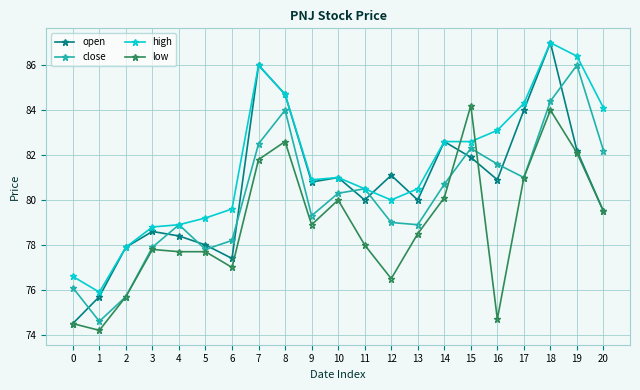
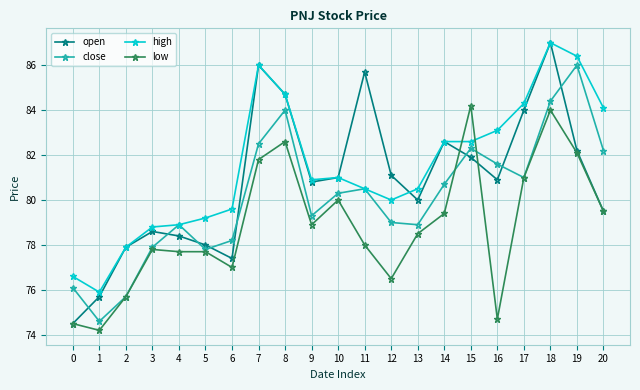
  {
    "open": {
      "1": 75.7,
      "3": 78.6,
      "4": 78.4,
      "5": 78.0,
      "6": 77.4,
-     "11": 80.0,
+     "11": 85.7,
      "12": 81.1,
      "13": 80.0,
      "15": 81.9,
      "16": 80.9,
      "17": 84.0
    },
    "low": {
      "1": 74.2,
      "4": 77.7,
      "6": 77.0,
      "7": 81.8,
      "8": 82.6,
      "9": 78.9,
      "10": 80.0,
      "11": 78.0,
      "12": 76.5,
      "13": 78.5,
-     "14": 80.1,
+     "14": 79.4,
      "15": 84.2,
      "16": 74.7,
      "18": 84.0
    }
  }
